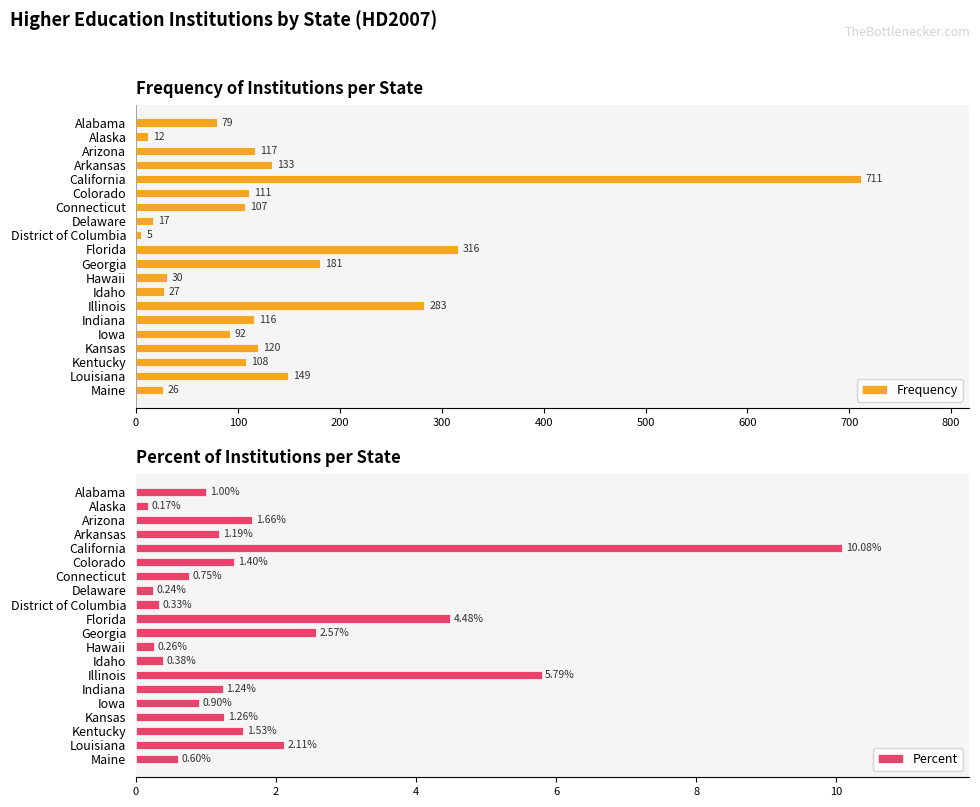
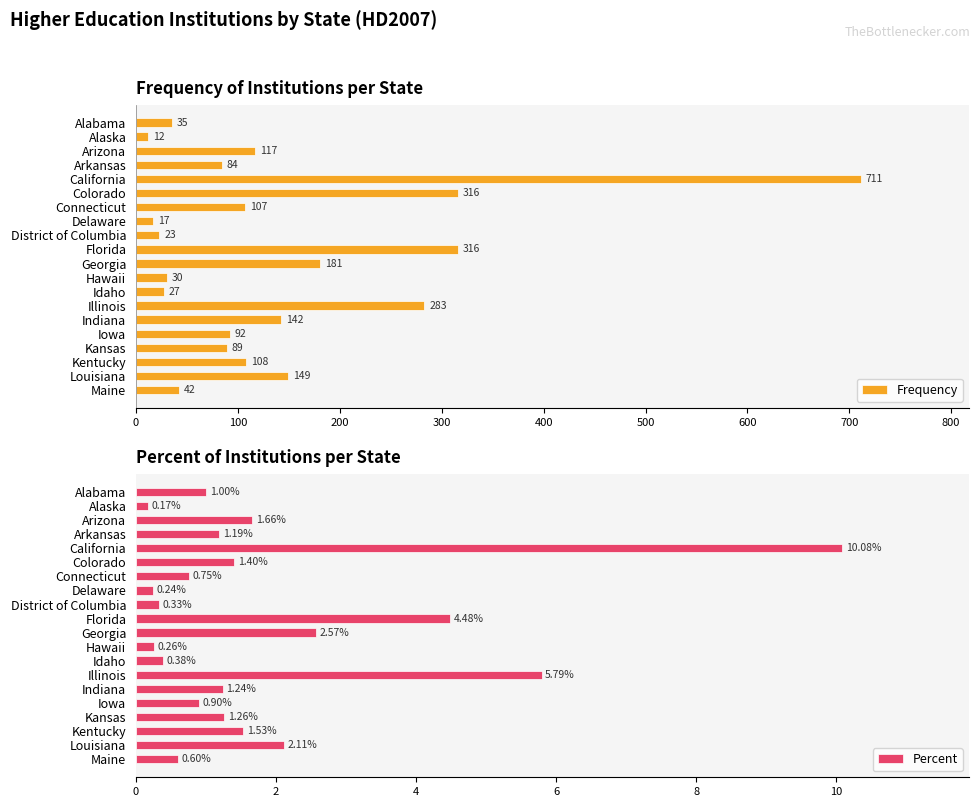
  {
    "Frequency of Institutions per State": {
-     "Alabama": "79",
+     "Alabama": "35",
      "Alaska": "12",
      "Arizona": "117",
-     "Arkansas": "133",
+     "Arkansas": "84",
      "California": "711",
-     "Colorado": "111",
+     "Colorado": "316",
      "Connecticut": "107",
      "Delaware": "17",
-     "District of Columbia": "5",
+     "District of Columbia": "23",
      "Florida": "316",
      "Georgia": "181",
      "Hawaii": "30",
      "Idaho": "27",
      "Illinois": "283",
-     "Indiana": "116",
+     "Indiana": "142",
      "Iowa": "92",
-     "Kansas": "120",
+     "Kansas": "89",
      "Kentucky": "108",
      "Louisiana": "149",
-     "Maine": "26"
+     "Maine": "42"
    },
    "Percent of Institutions per State": {
      "Alabama": "1.00%",
      "Alaska": "0.17%",
      "Arizona": "1.66%",
      "Arkansas": "1.19%",
      "California": "10.08%",
      "Colorado": "1.40%",
      "Connecticut": "0.75%",
      "Delaware": "0.24%",
      "District of Columbia": "0.33%",
      "Florida": "4.48%",
      "Georgia": "2.57%",
      "Hawaii": "0.26%",
      "Idaho": "0.38%",
      "Illinois": "5.79%",
      "Indiana": "1.24%",
      "Iowa": "0.90%",
      "Kansas": "1.26%",
      "Kentucky": "1.53%",
      "Louisiana": "2.11%",
      "Maine": "0.60%"
    }
  }
